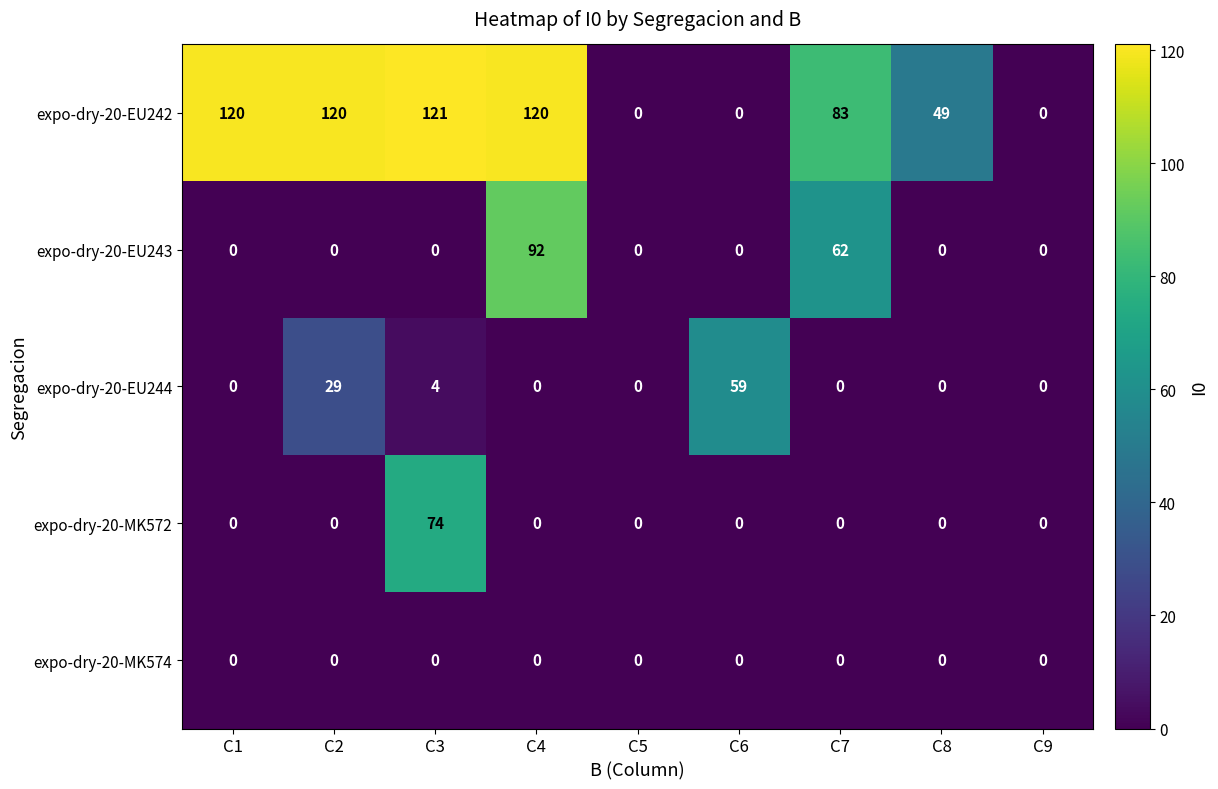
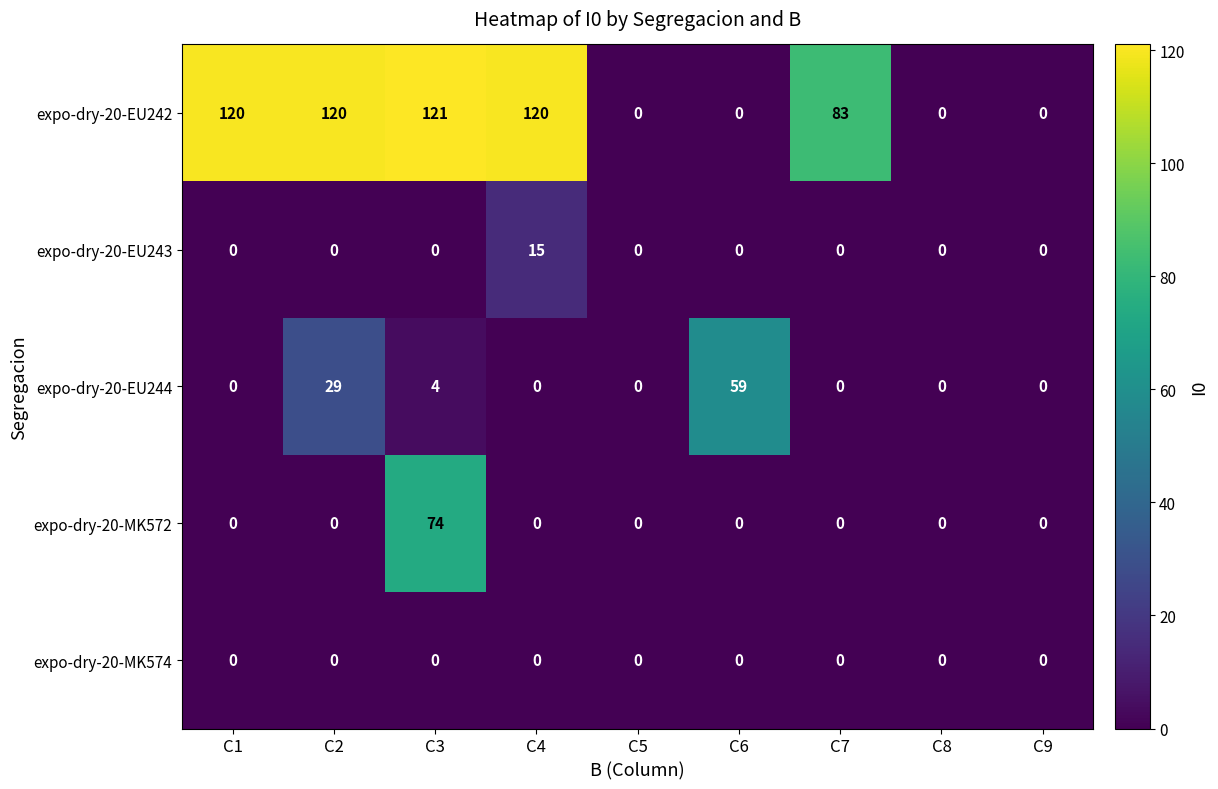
  {
    "expo-dry-20-EU242": {
      "C1": 120,
      "C2": 120,
      "C3": 121,
      "C4": 120,
      "C5": 0,
      "C6": 0,
      "C7": 83,
-     "C8": 49,
+     "C8": 0,
      "C9": 0
    },
    "expo-dry-20-EU243": {
      "C1": 0,
      "C2": 0,
      "C3": 0,
-     "C4": 92,
+     "C4": 15,
      "C5": 0,
      "C6": 0,
-     "C7": 62,
+     "C7": 0,
      "C8": 0,
      "C9": 0
    },
    "expo-dry-20-EU244": {
      "C1": 0,
      "C2": 29,
      "C3": 4,
      "C4": 0,
      "C5": 0,
      "C6": 59,
      "C7": 0,
      "C8": 0,
      "C9": 0
    },
    "expo-dry-20-MK572": {
      "C1": 0,
      "C2": 0,
      "C3": 74,
      "C4": 0,
      "C5": 0,
      "C6": 0,
      "C7": 0,
      "C8": 0,
      "C9": 0
    },
    "expo-dry-20-MK574": {
      "C1": 0,
      "C2": 0,
      "C3": 0,
      "C4": 0,
      "C5": 0,
      "C6": 0,
      "C7": 0,
      "C8": 0,
      "C9": 0
    }
  }
